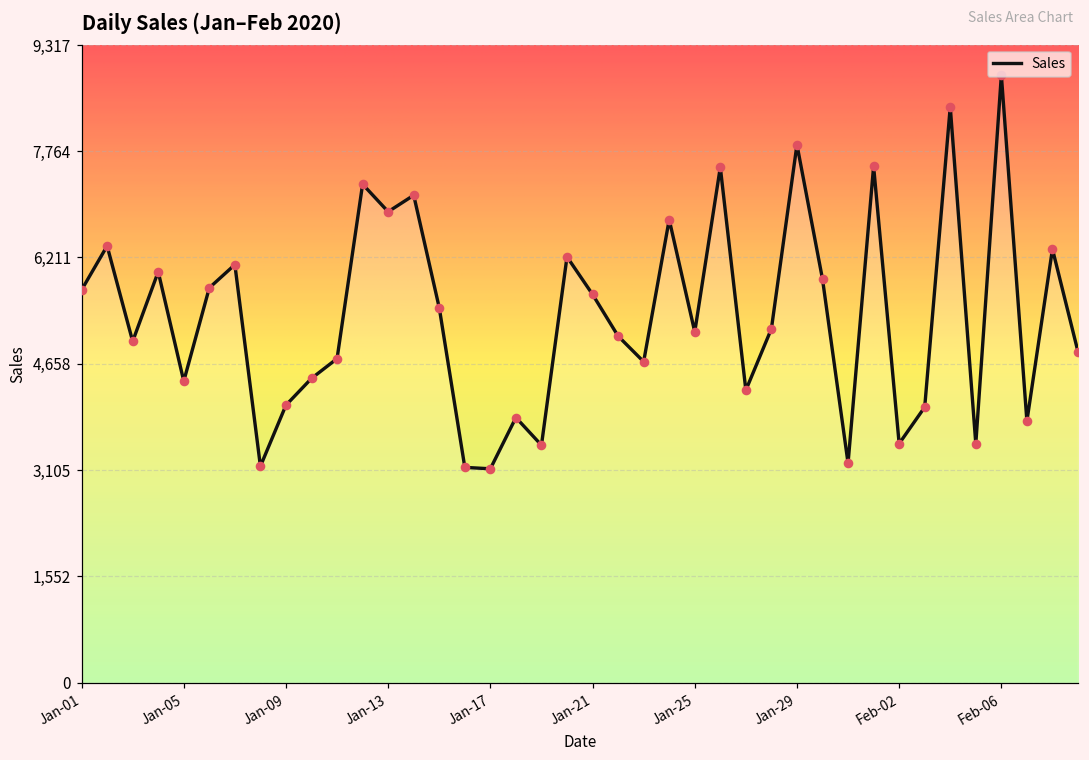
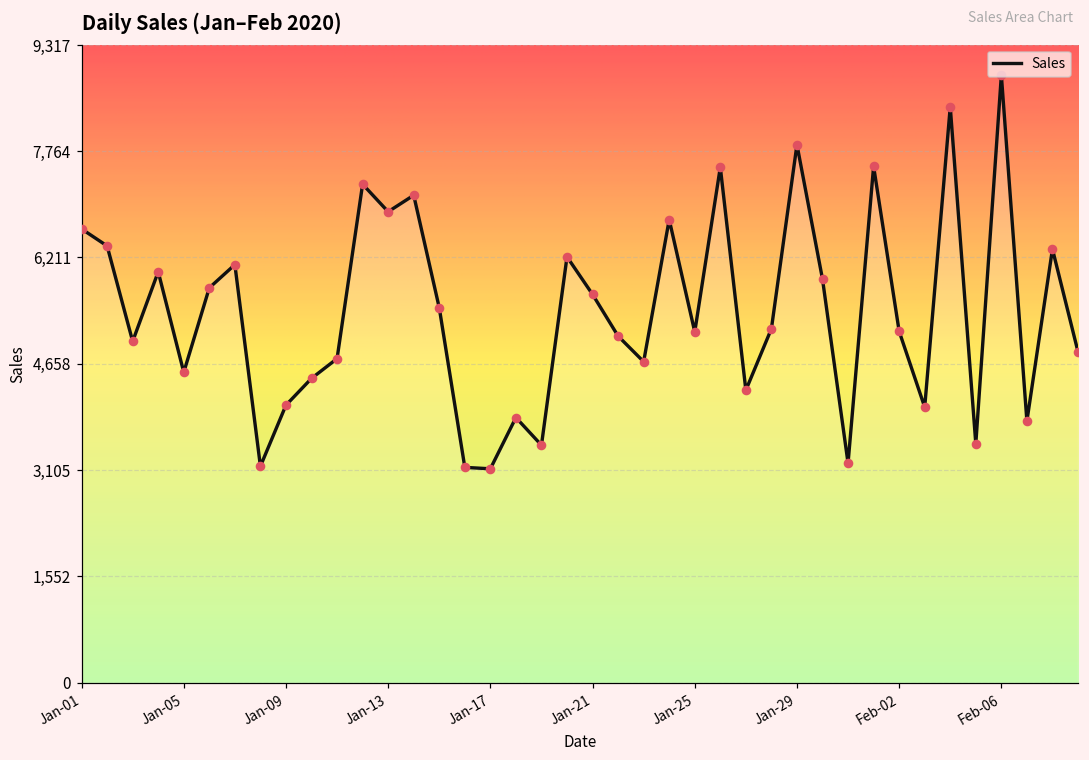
  {
-   "Jan-01": "5,700",
-   "Jan-05": "4,400",
+   "Jan-01": "6,600",
+   "Jan-05": "4,500",
    "Jan-09": "4,100",
    "Jan-13": "6,900",
    "Jan-17": "3,100",
    "Jan-21": "5,700",
    "Jan-25": "5,100",
    "Jan-29": "7,900",
-   "Feb-02": "3,500"
+   "Feb-02": "5,100"
  }
